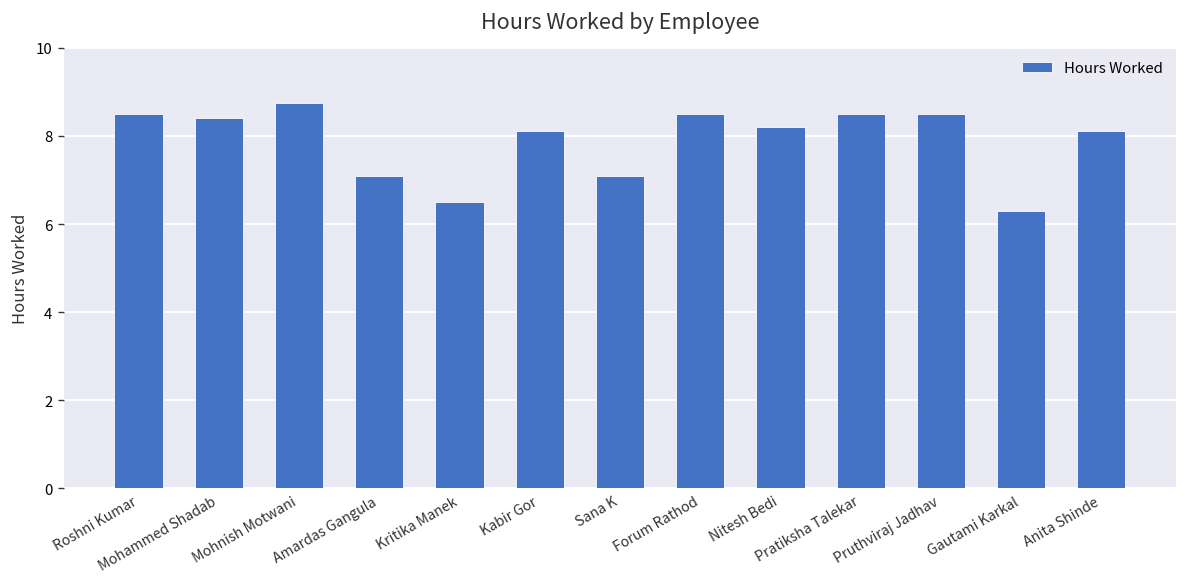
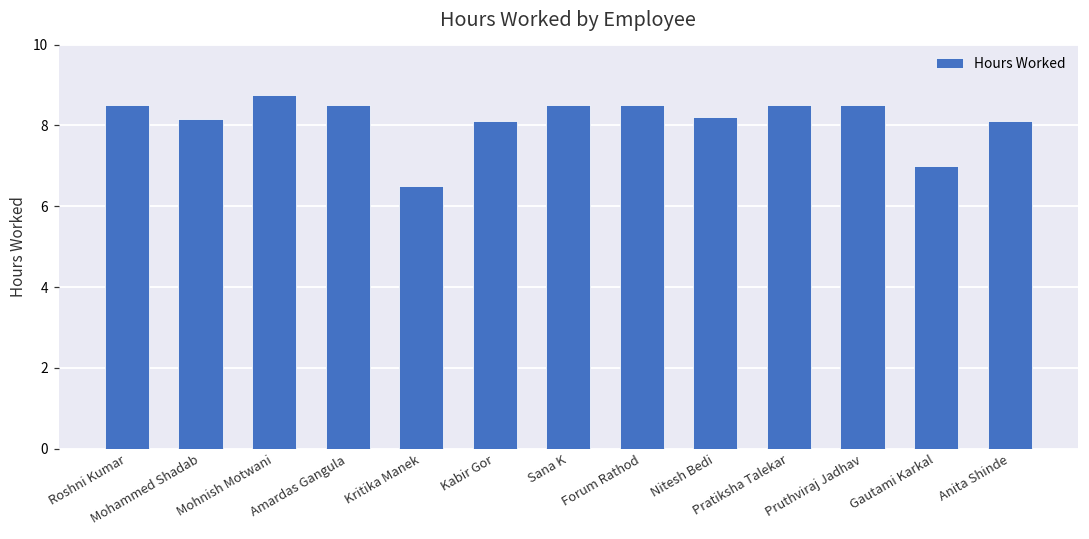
  {
    "Roshni Kumar": 8.5,
-   "Mohammed Shadab": 8.4,
+   "Mohammed Shadab": 8.2,
    "Mohnish Motwani": 8.8,
-   "Amardas Gangula": 7.1,
+   "Amardas Gangula": 8.5,
    "Kritika Manek": 6.5,
    "Kabir Gor": 8.1,
-   "Sana K": 7.1,
+   "Sana K": 8.5,
    "Forum Rathod": 8.5,
    "Nitesh Bedi": 8.2,
    "Pratiksha Talekar": 8.5,
    "Pruthviraj Jadhav": 8.5,
-   "Gautami Karkal": 6.3,
+   "Gautami Karkal": 7.0,
    "Anita Shinde": 8.1
  }
